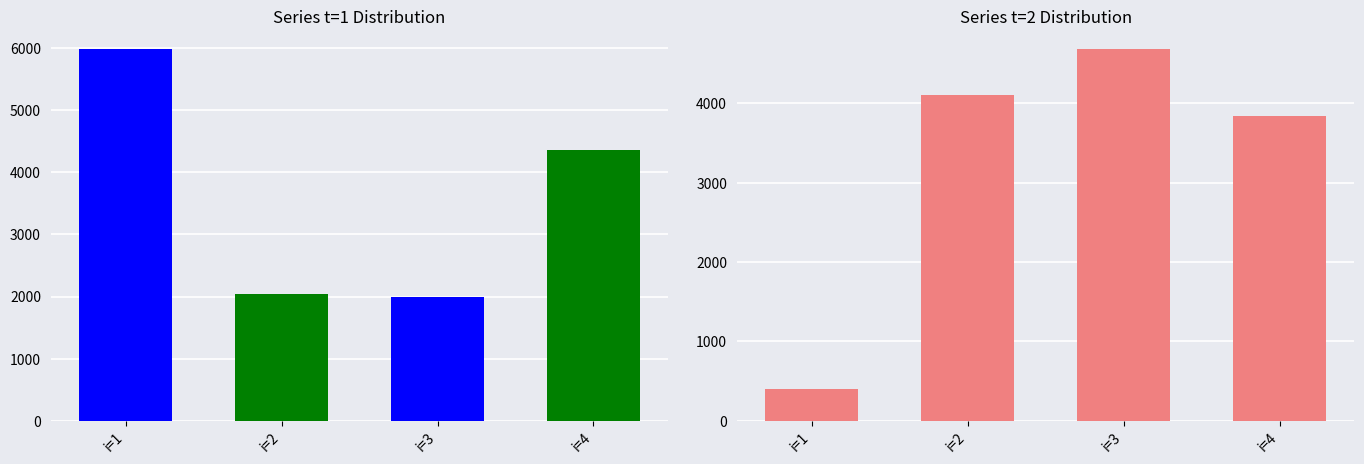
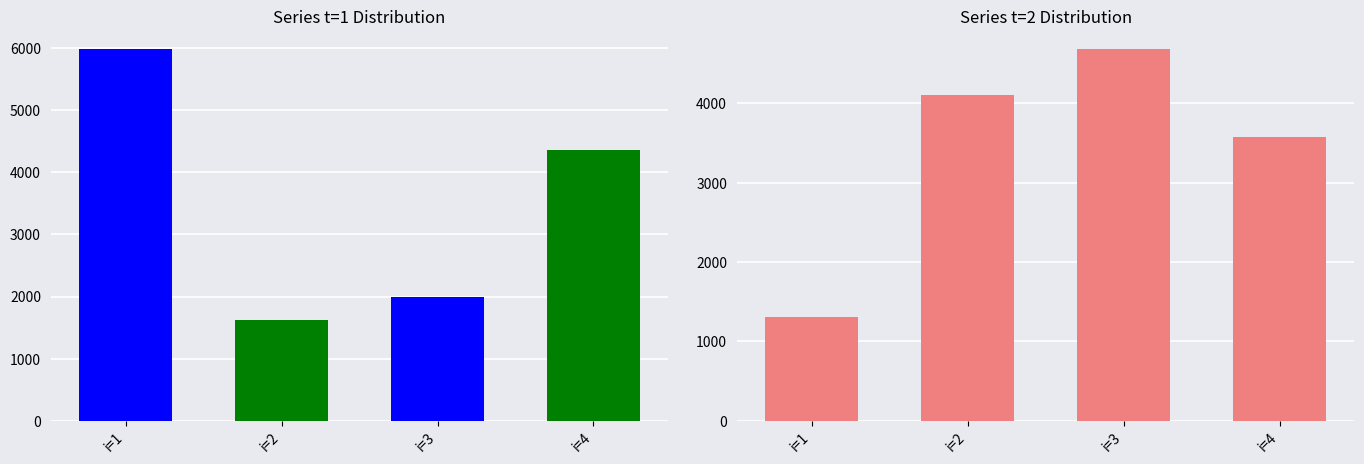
  {
    "Series t=1 Distribution": {
      "i=1": 6000,
-     "i=2": 2000,
+     "i=2": 1600,
      "i=3": 2000,
      "i=4": 4400
    },
    "Series t=2 Distribution": {
-     "i=1": 400,
+     "i=1": 1300,
      "i=2": 4100,
      "i=3": 4700,
-     "i=4": 3800
+     "i=4": 3600
    }
  }
